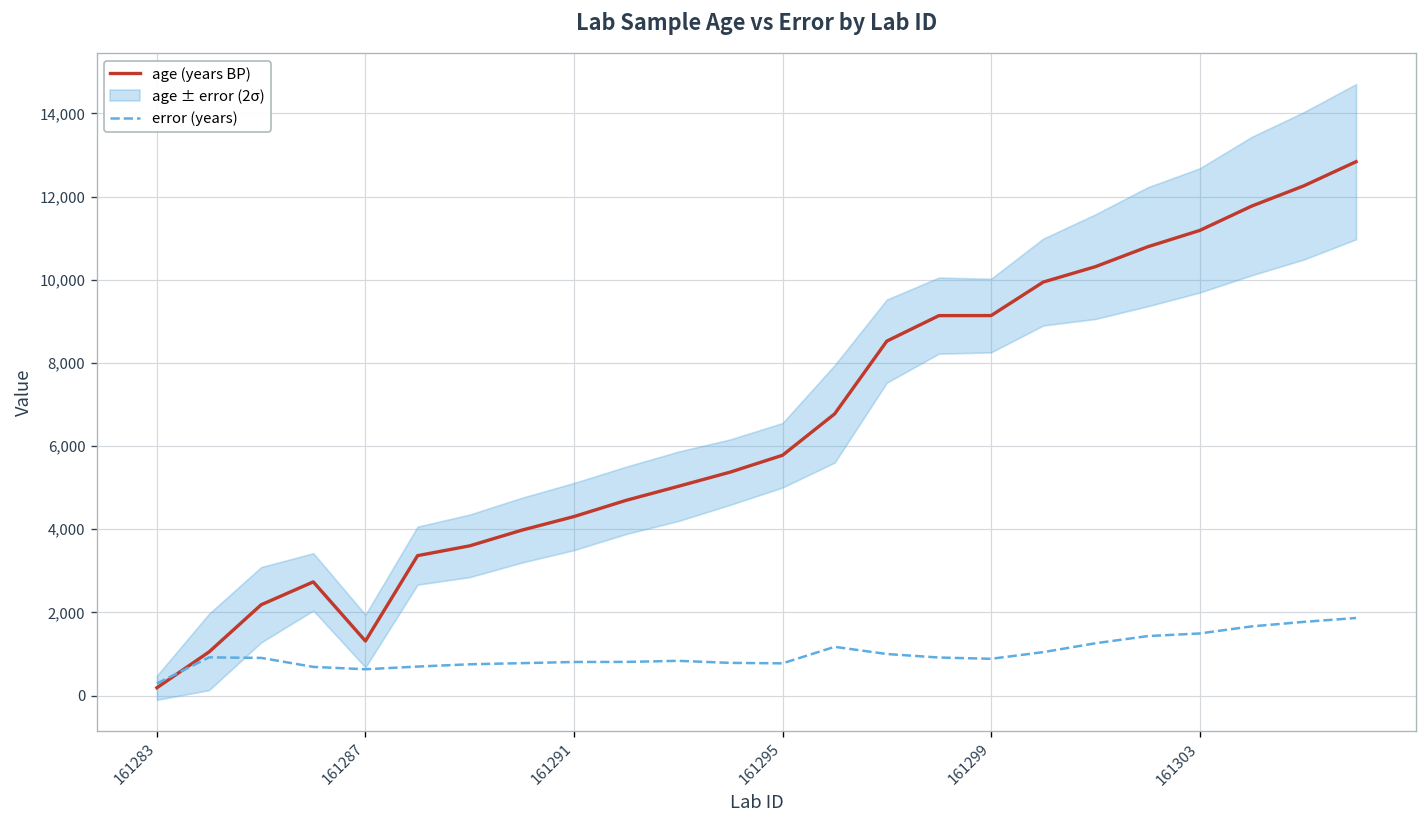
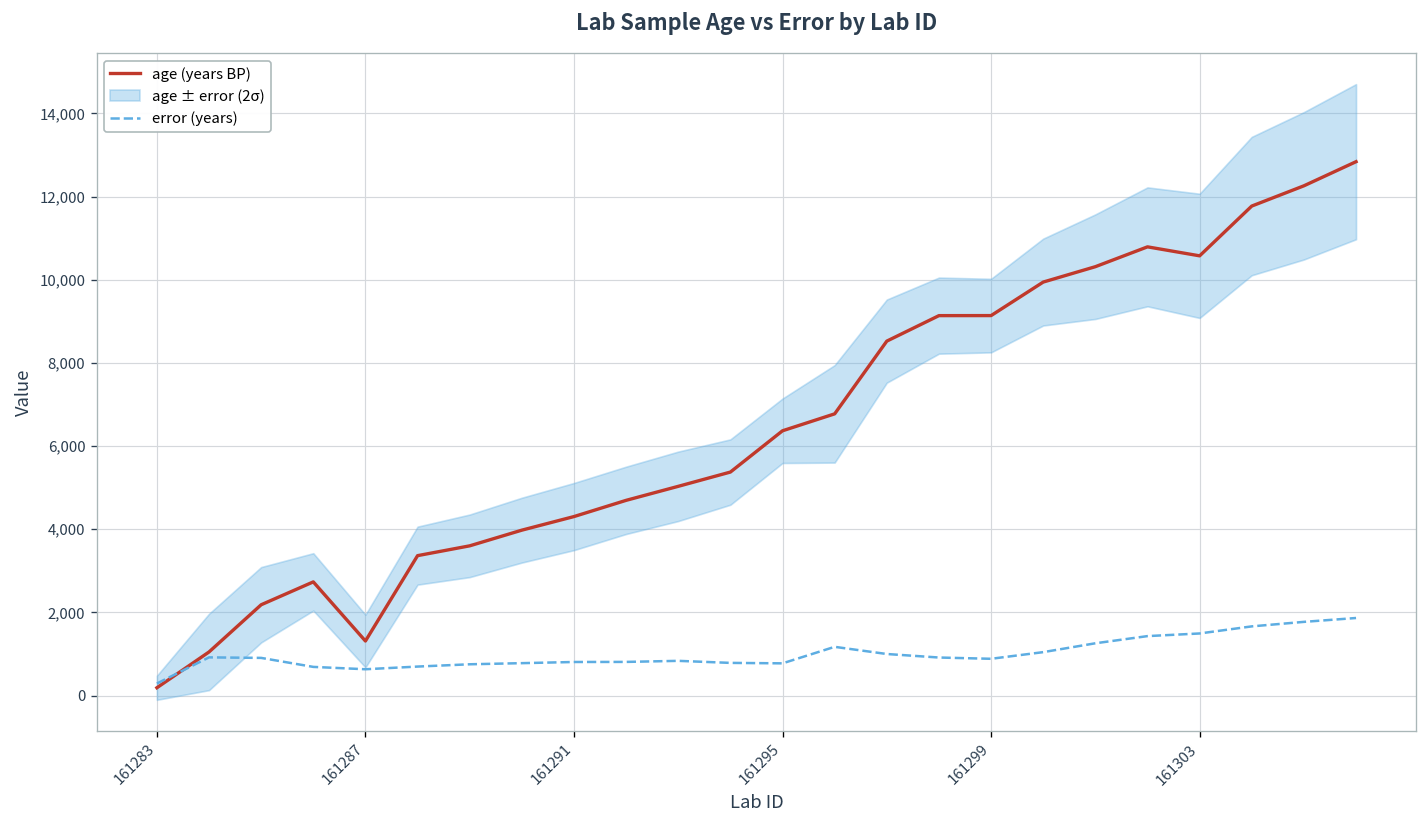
  {
    "age (years BP)": {
      "161283": "200",
      "161287": "1,300",
      "161291": "4,300",
-     "161295": "5,800",
+     "161295": "6,400",
      "161299": "9,100",
-     "161303": "11,200"
+     "161303": "10,600"
    }
  }
